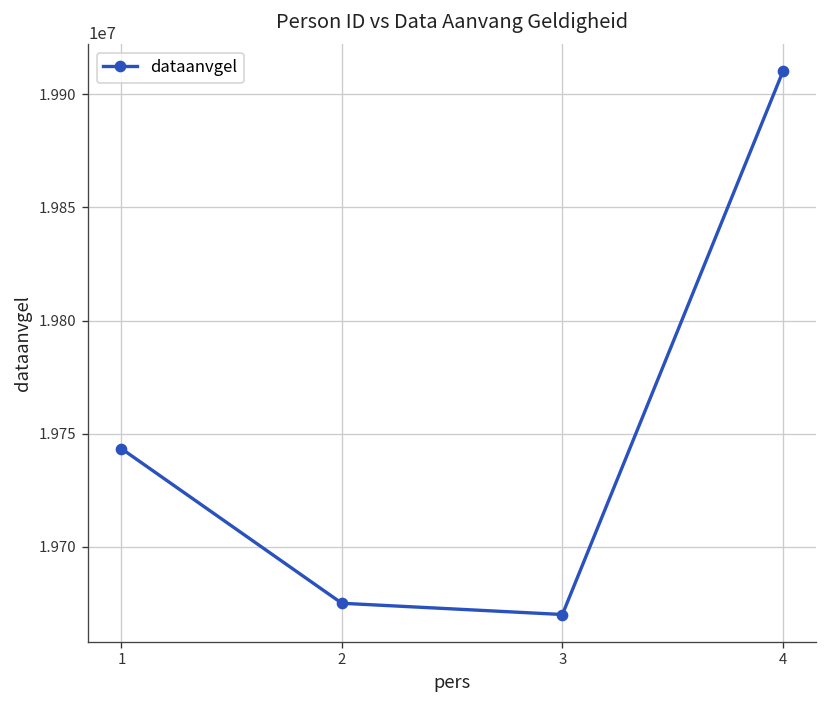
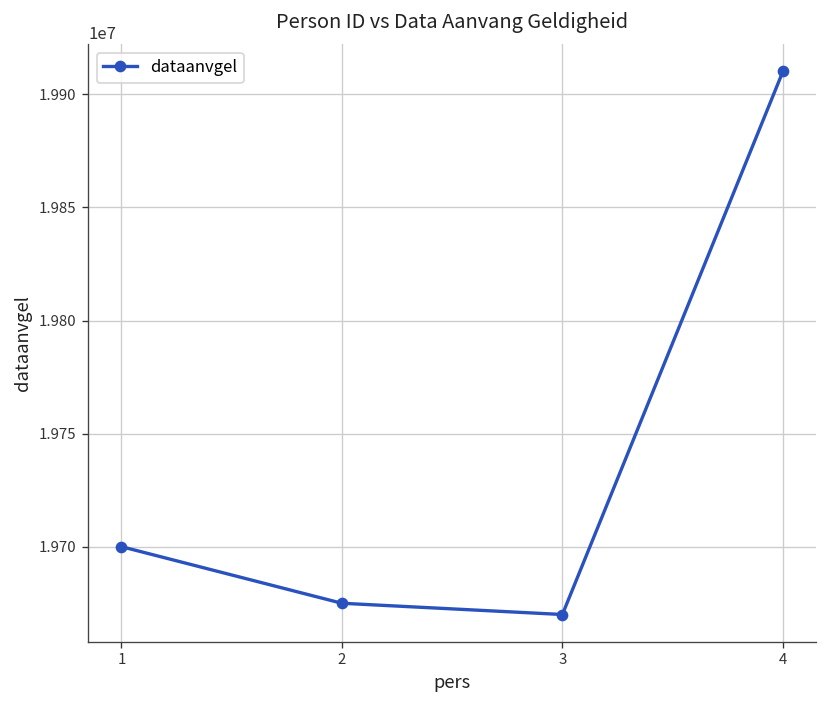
  {
-   "1": 19743000,
+   "1": 19700000,
    "2": 19675000,
    "3": 19670000,
    "4": 19910000
  }
